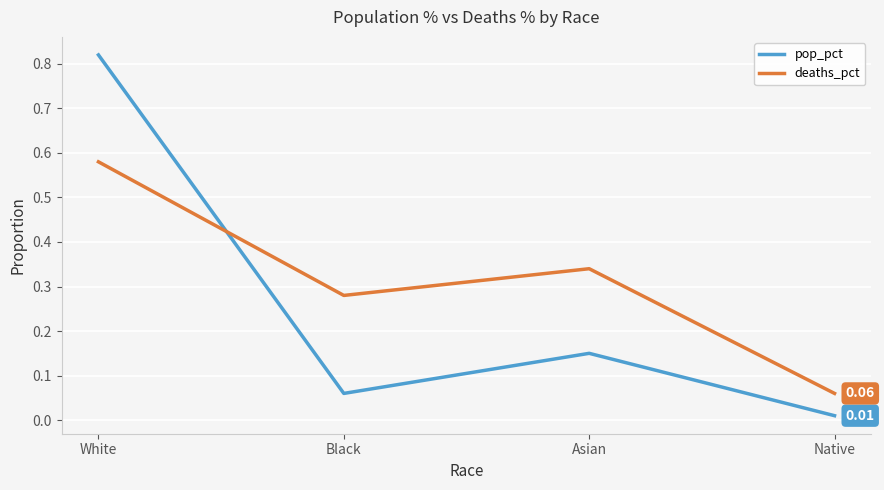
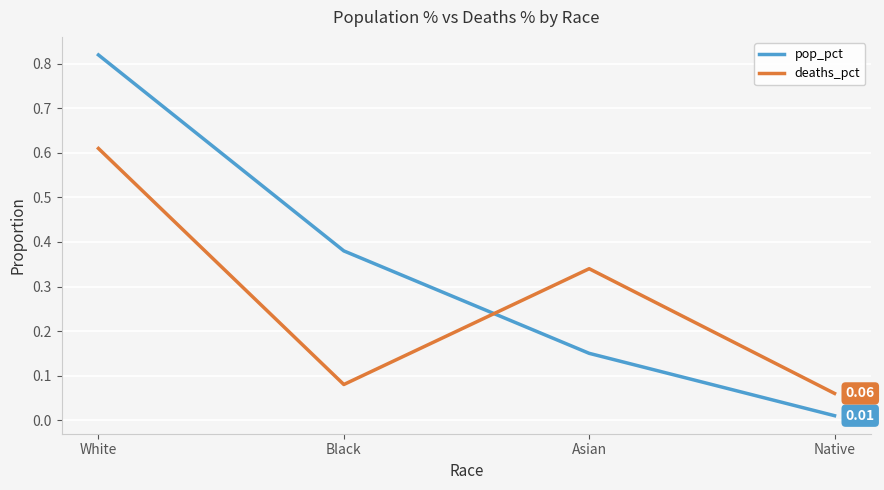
  {
    "pop_pct": {
      "White": 0.82,
-     "Black": 0.06,
+     "Black": 0.38,
      "Asian": 0.15
    },
    "deaths_pct": {
-     "White": 0.58,
-     "Black": 0.28,
+     "White": 0.61,
+     "Black": 0.08,
      "Asian": 0.34
    }
  }
